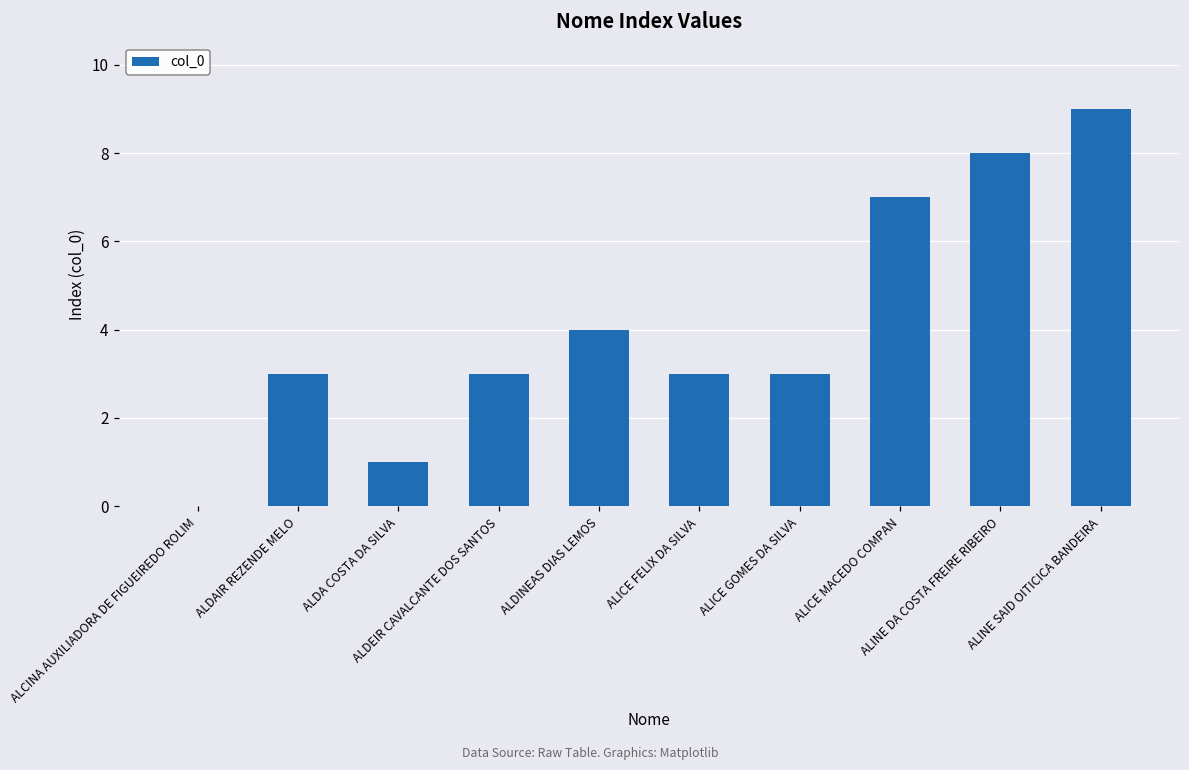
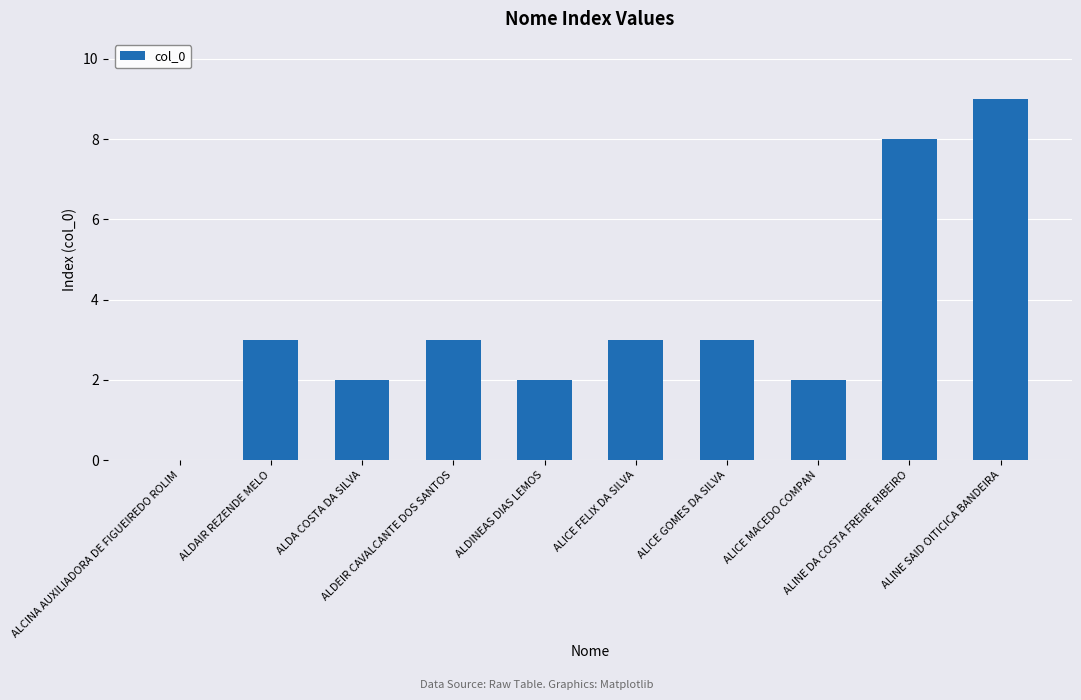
  {
    "ALCINA AUXILIADORA DE FIGUEIREDO ROLIM": 0,
    "ALDAIR REZENDE MELO": 3,
-   "ALDA COSTA DA SILVA": 1,
+   "ALDA COSTA DA SILVA": 2,
    "ALDEIR CAVALCANTE DOS SANTOS": 3,
-   "ALDINEAS DIAS LEMOS": 4,
+   "ALDINEAS DIAS LEMOS": 2,
    "ALICE FELIX DA SILVA": 3,
    "ALICE GOMES DA SILVA": 3,
-   "ALICE MACEDO COMPAN": 7,
+   "ALICE MACEDO COMPAN": 2,
    "ALINE DA COSTA FREIRE RIBEIRO": 8,
    "ALINE SAID OITICICA BANDEIRA": 9
  }
